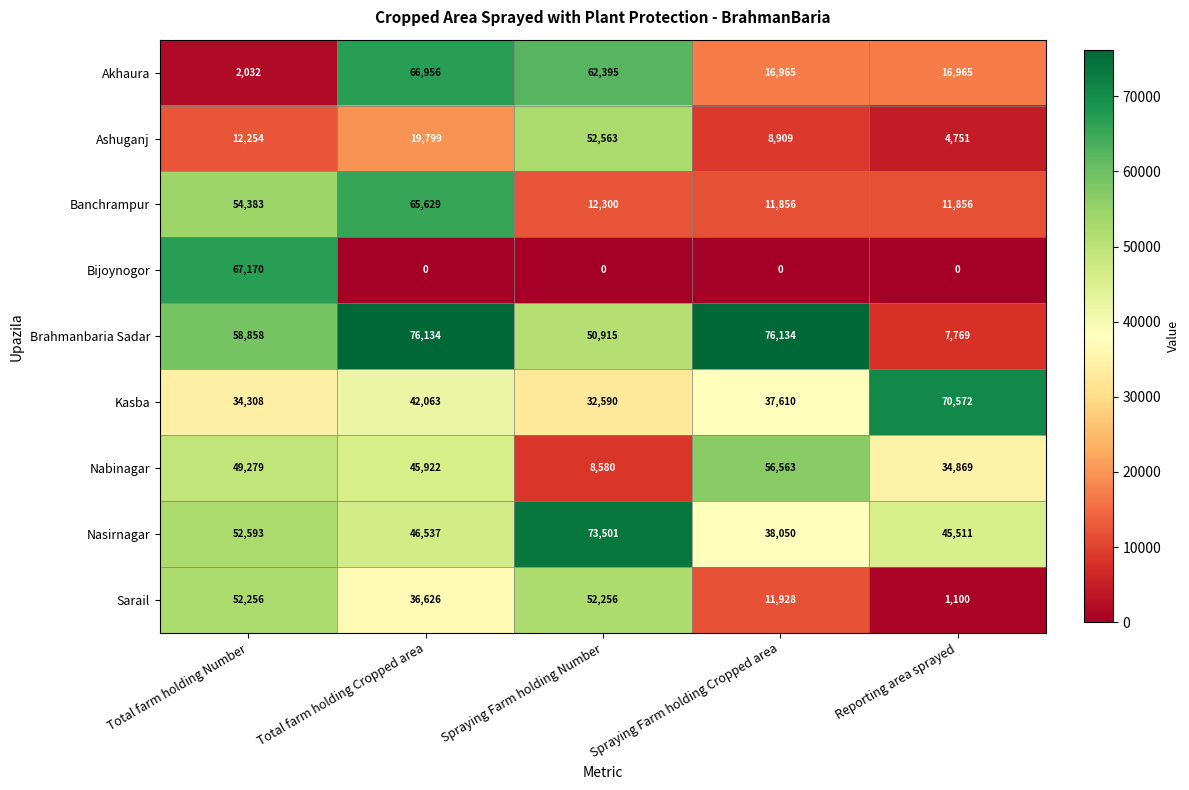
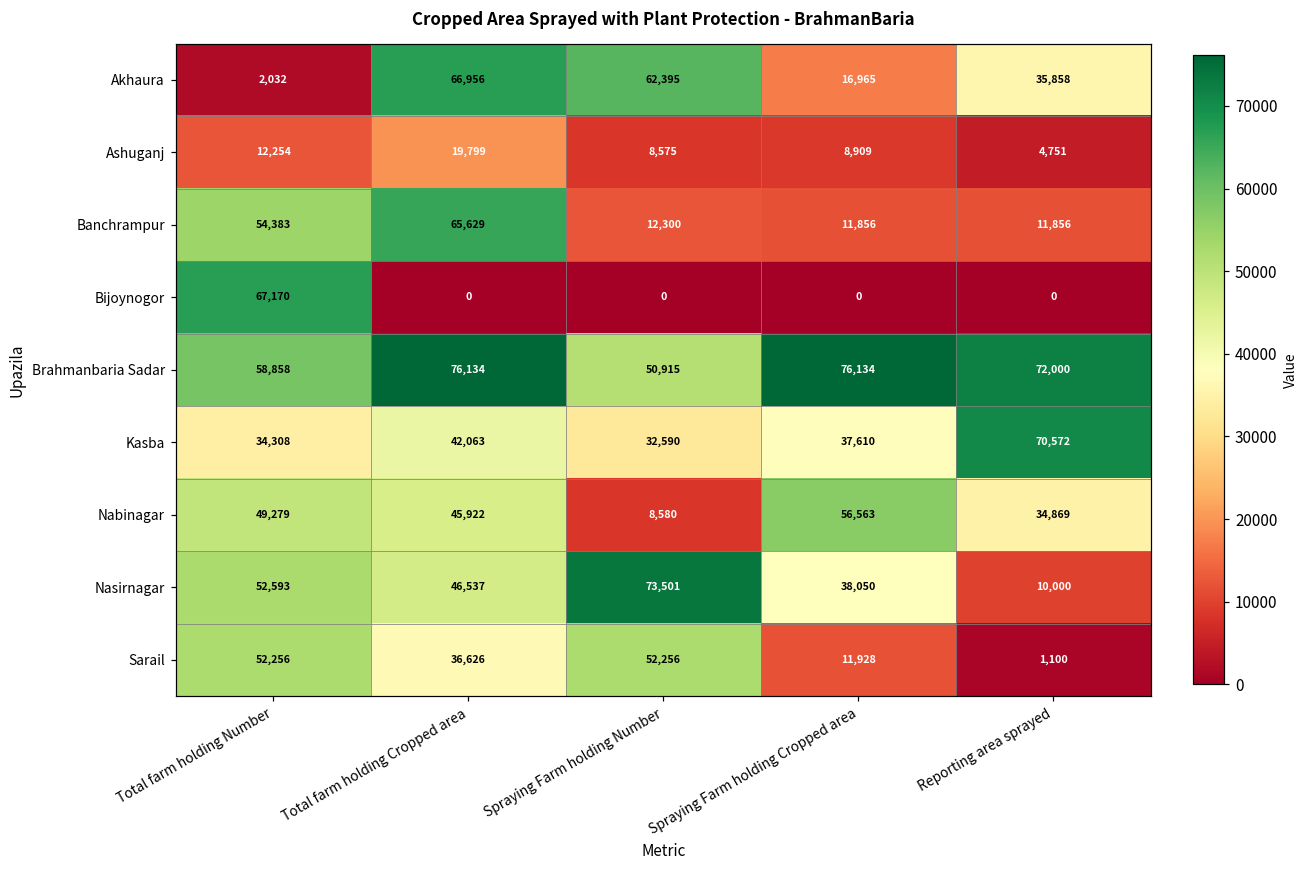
  {
    "Akhaura": {
      "Total farm holding Number": "2,032",
      "Total farm holding Cropped area": "66,956",
      "Spraying Farm holding Number": "62,395",
      "Spraying Farm holding Cropped area": "16,965",
-     "Reporting area sprayed": "16,965"
+     "Reporting area sprayed": "35,858"
    },
    "Ashuganj": {
      "Total farm holding Number": "12,254",
      "Total farm holding Cropped area": "19,799",
-     "Spraying Farm holding Number": "52,563",
+     "Spraying Farm holding Number": "8,575",
      "Spraying Farm holding Cropped area": "8,909",
      "Reporting area sprayed": "4,751"
    },
    "Banchrampur": {
      "Total farm holding Number": "54,383",
      "Total farm holding Cropped area": "65,629",
      "Spraying Farm holding Number": "12,300",
      "Spraying Farm holding Cropped area": "11,856",
      "Reporting area sprayed": "11,856"
    },
    "Bijoynogor": {
      "Total farm holding Number": "67,170",
      "Total farm holding Cropped area": "0",
      "Spraying Farm holding Number": "0",
      "Spraying Farm holding Cropped area": "0",
      "Reporting area sprayed": "0"
    },
    "Brahmanbaria Sadar": {
      "Total farm holding Number": "58,858",
      "Total farm holding Cropped area": "76,134",
      "Spraying Farm holding Number": "50,915",
      "Spraying Farm holding Cropped area": "76,134",
-     "Reporting area sprayed": "7,769"
+     "Reporting area sprayed": "72,000"
    },
    "Kasba": {
      "Total farm holding Number": "34,308",
      "Total farm holding Cropped area": "42,063",
      "Spraying Farm holding Number": "32,590",
      "Spraying Farm holding Cropped area": "37,610",
      "Reporting area sprayed": "70,572"
    },
    "Nabinagar": {
      "Total farm holding Number": "49,279",
      "Total farm holding Cropped area": "45,922",
      "Spraying Farm holding Number": "8,580",
      "Spraying Farm holding Cropped area": "56,563",
      "Reporting area sprayed": "34,869"
    },
    "Nasirnagar": {
      "Total farm holding Number": "52,593",
      "Total farm holding Cropped area": "46,537",
      "Spraying Farm holding Number": "73,501",
      "Spraying Farm holding Cropped area": "38,050",
-     "Reporting area sprayed": "45,511"
+     "Reporting area sprayed": "10,000"
    },
    "Sarail": {
      "Total farm holding Number": "52,256",
      "Total farm holding Cropped area": "36,626",
      "Spraying Farm holding Number": "52,256",
      "Spraying Farm holding Cropped area": "11,928",
      "Reporting area sprayed": "1,100"
    }
  }
